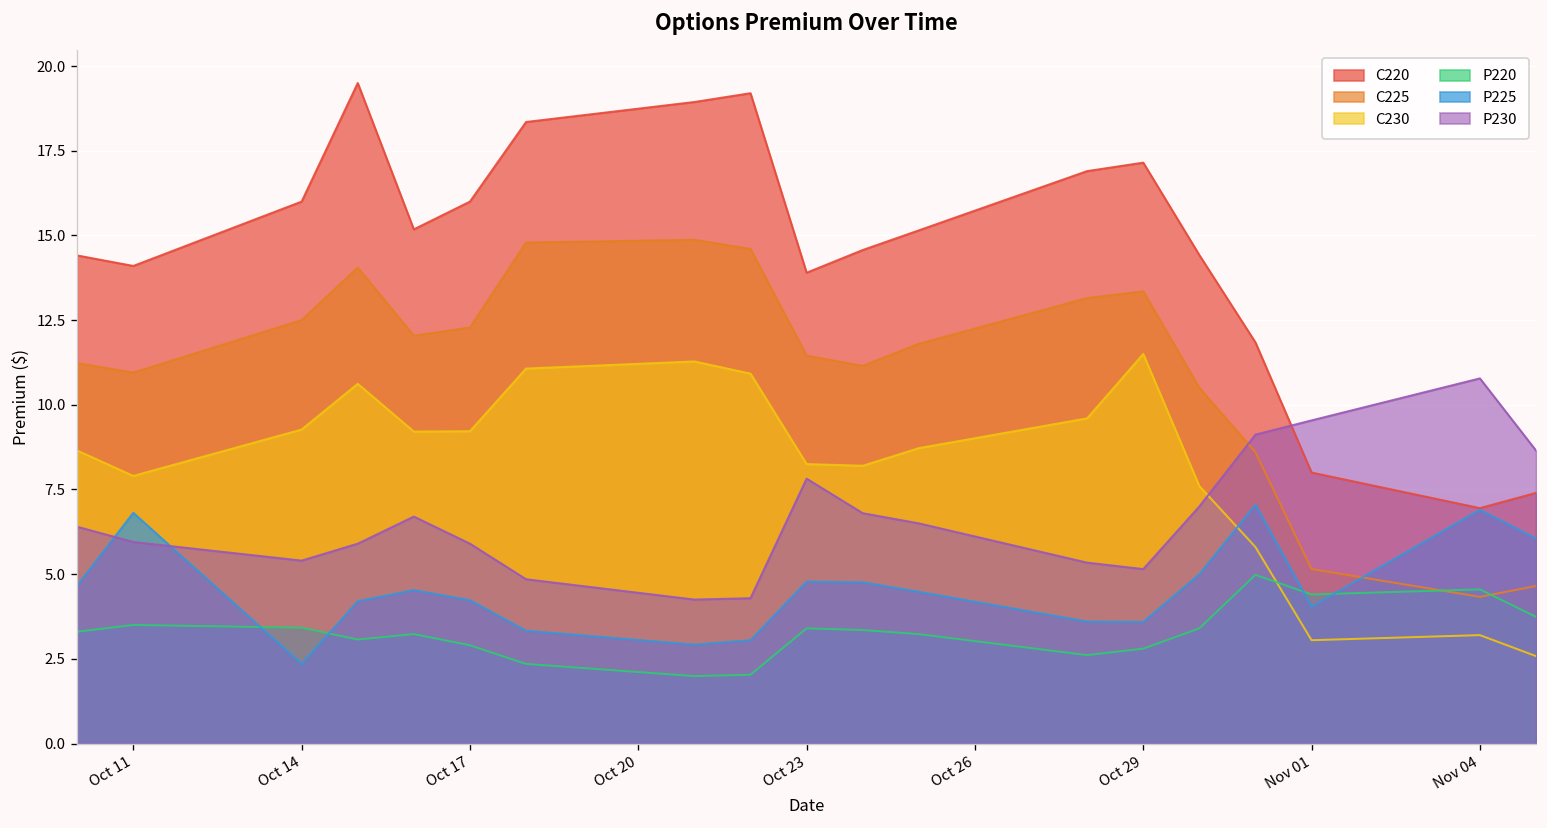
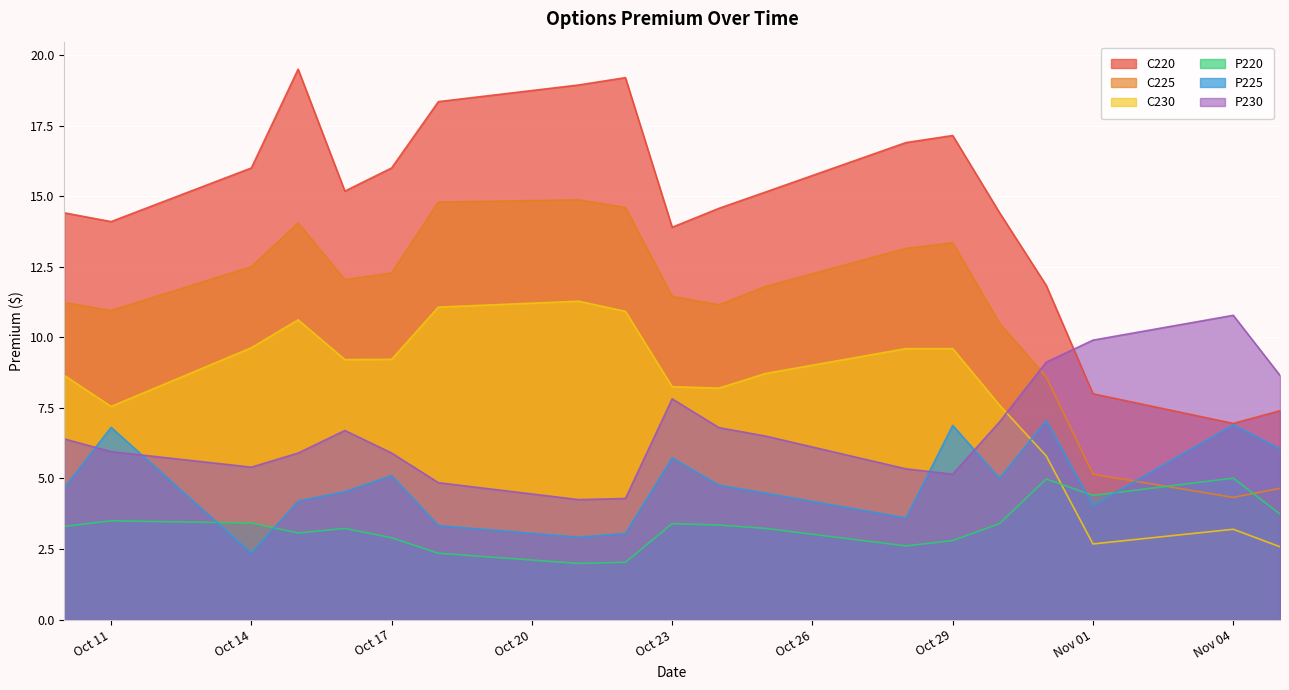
  {
    "C230": {
-     "Oct 11": 7.9,
-     "Oct 14": 9.3,
+     "Oct 11": 7.6,
+     "Oct 14": 9.6,
      "Oct 17": 9.2,
      "Oct 23": 8.3,
-     "Oct 29": 11.5,
-     "Nov 01": 3.1,
+     "Oct 29": 9.6,
+     "Nov 01": 2.7,
      "Nov 04": 3.2
    },
    "P220": {
      "Oct 11": 3.5,
      "Oct 14": 3.4,
      "Oct 17": 2.9,
      "Oct 23": 3.4,
      "Oct 29": 2.8,
      "Nov 01": 4.4,
-     "Nov 04": 4.6
+     "Nov 04": 5.0
    },
    "P225": {
      "Oct 11": 6.8,
      "Oct 14": 2.4,
-     "Oct 17": 4.2,
-     "Oct 23": 4.8,
-     "Oct 29": 3.6,
+     "Oct 17": 5.1,
+     "Oct 23": 5.7,
+     "Oct 29": 6.9,
      "Nov 01": 4.0
    },
    "P230": {
      "Oct 11": 6.0,
      "Oct 14": 5.4,
      "Oct 17": 5.9,
      "Oct 23": 7.8,
      "Oct 29": 5.2,
-     "Nov 01": 9.5,
+     "Nov 01": 9.9,
      "Nov 04": 10.8
    }
  }
